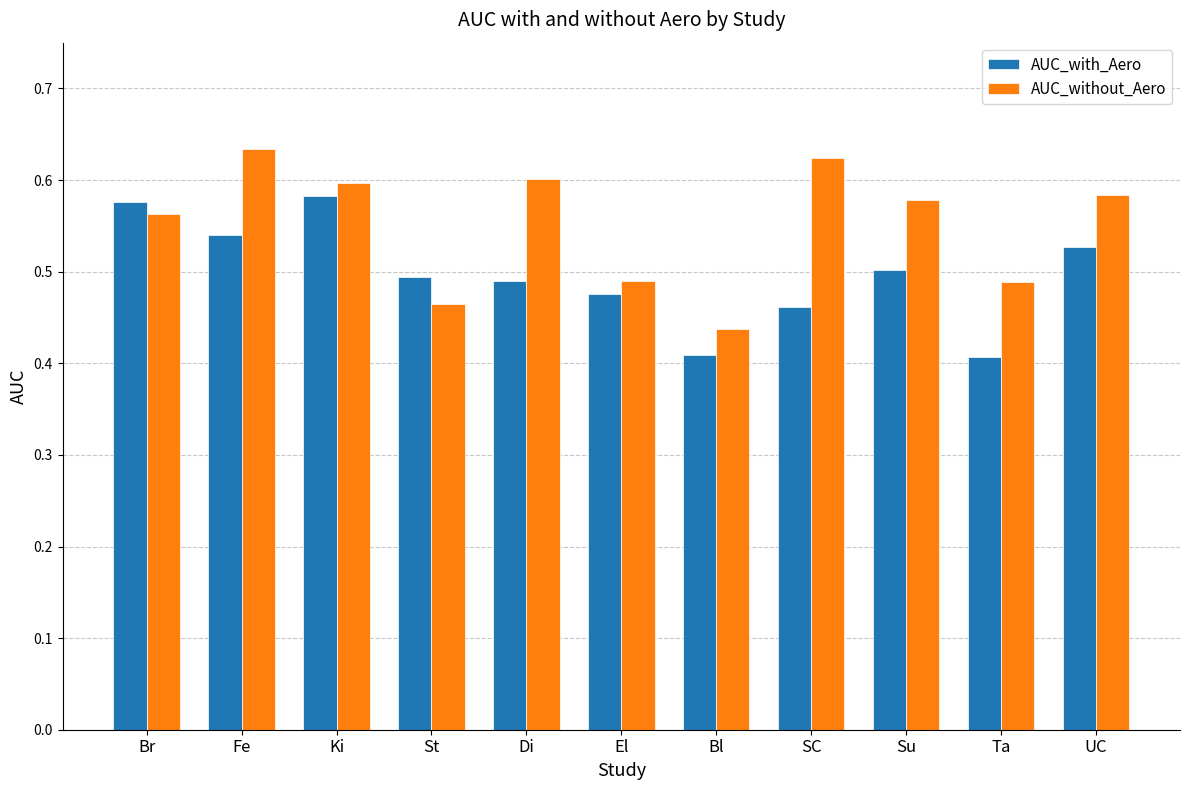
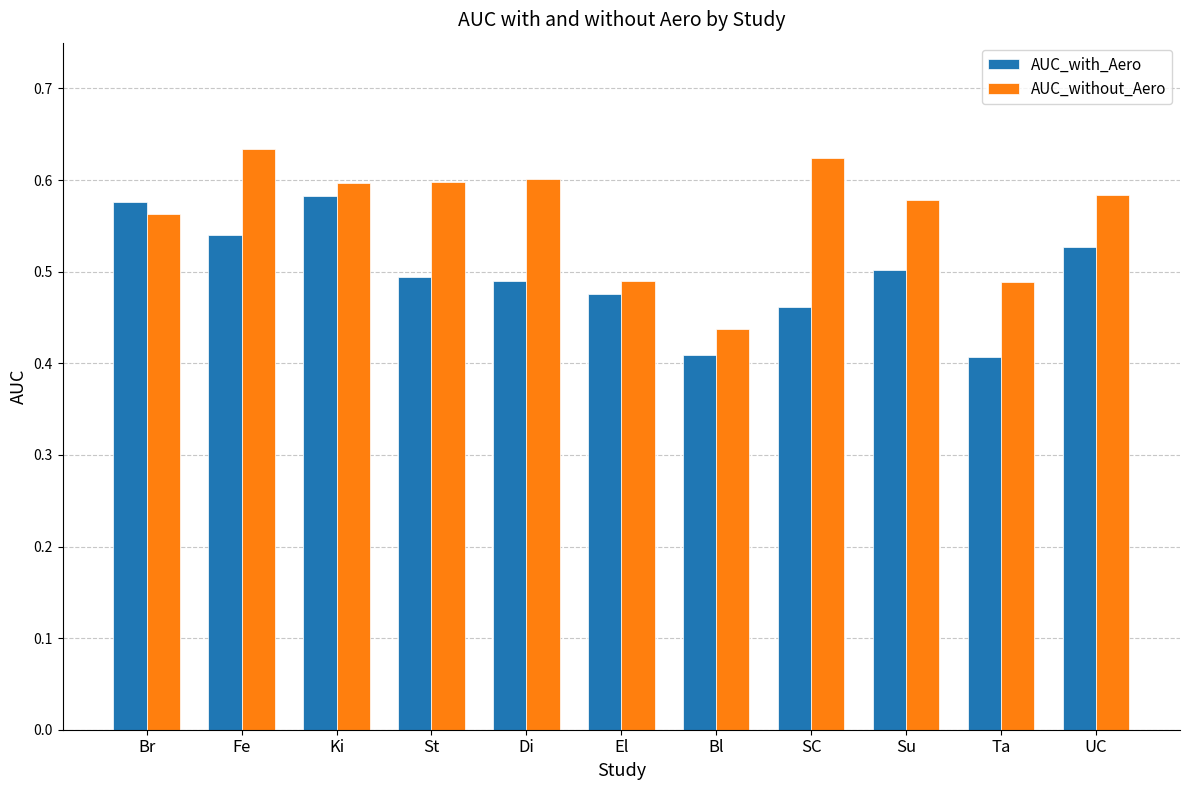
  {
    "AUC_with_Aero": {
      "Br": 0.58,
      "Fe": 0.54,
      "Ki": 0.58,
      "St": 0.49,
      "Di": 0.49,
      "El": 0.48,
      "Bl": 0.41,
      "SC": 0.46,
      "Su": 0.50,
      "Ta": 0.41,
      "UC": 0.53
    },
    "AUC_without_Aero": {
      "Br": 0.56,
      "Fe": 0.63,
      "Ki": 0.60,
-     "St": 0.46,
+     "St": 0.60,
      "Di": 0.60,
      "El": 0.49,
      "Bl": 0.44,
      "SC": 0.62,
      "Su": 0.58,
      "Ta": 0.49,
      "UC": 0.58
    }
  }
